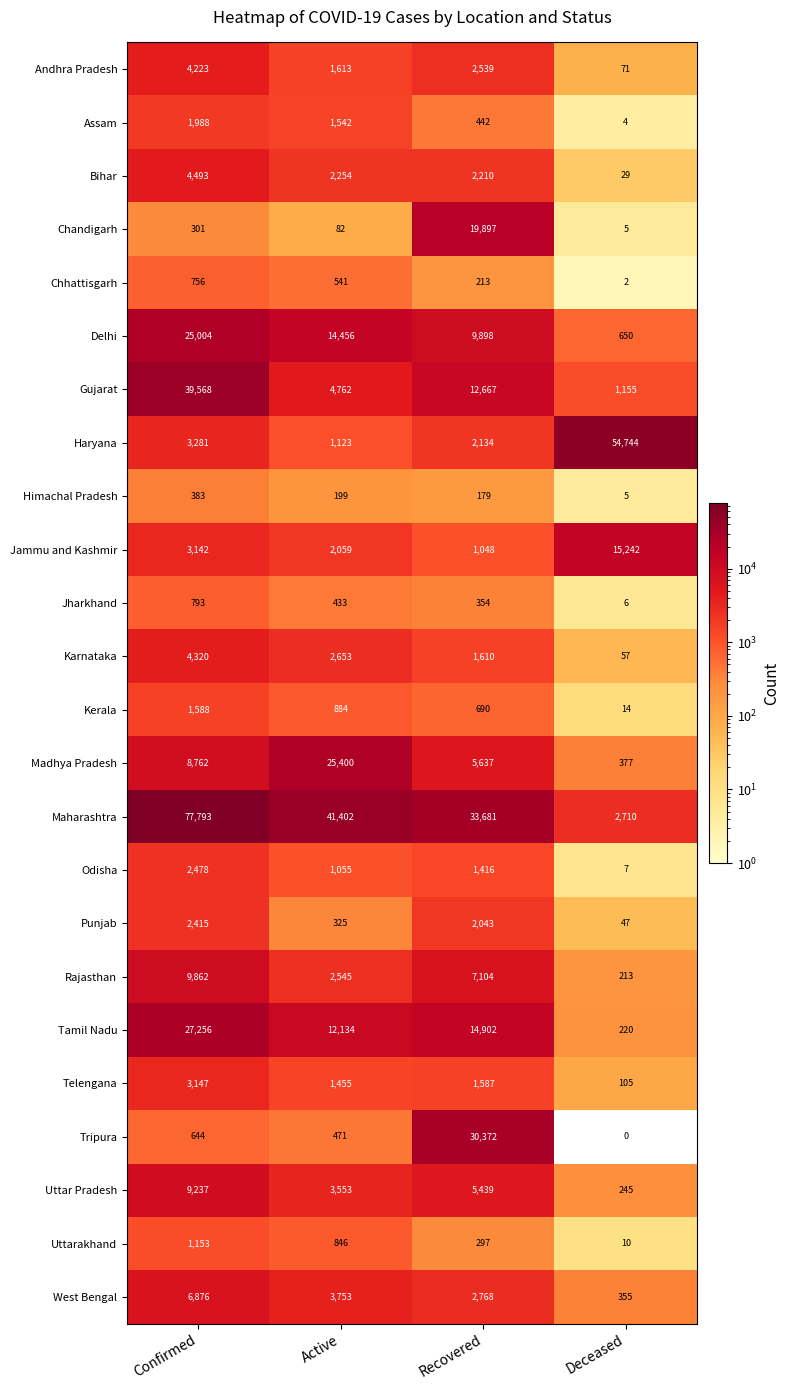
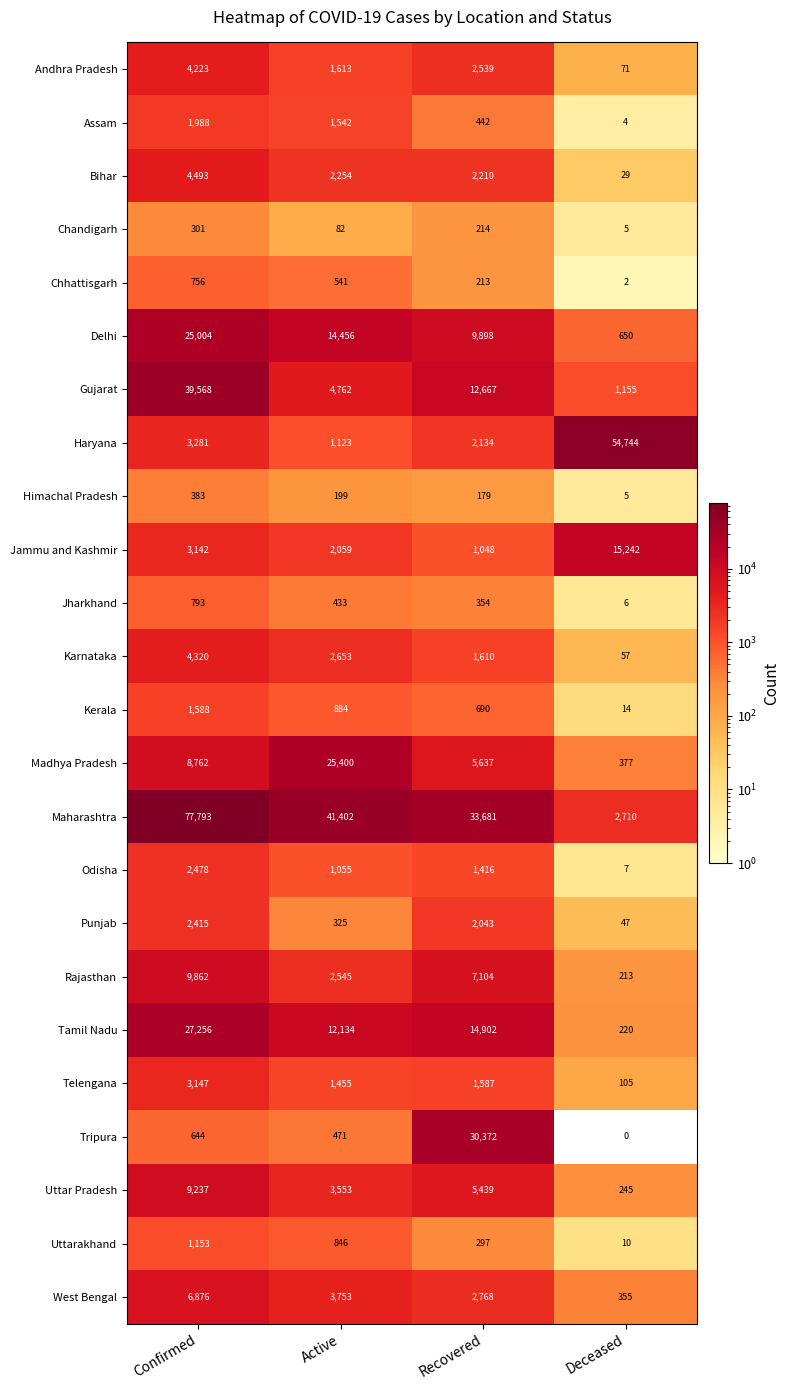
  {
    "Andhra Pradesh": {
      "Confirmed": "4,223",
      "Active": "1,613",
      "Recovered": "2,539",
      "Deceased": "71"
    },
    "Assam": {
      "Confirmed": "1,988",
      "Active": "1,542",
      "Recovered": "442",
      "Deceased": "4"
    },
    "Bihar": {
      "Confirmed": "4,493",
      "Active": "2,254",
      "Recovered": "2,210",
      "Deceased": "29"
    },
    "Chandigarh": {
      "Confirmed": "301",
      "Active": "82",
-     "Recovered": "19,897",
+     "Recovered": "214",
      "Deceased": "5"
    },
    "Chhattisgarh": {
      "Confirmed": "756",
      "Active": "541",
      "Recovered": "213",
      "Deceased": "2"
    },
    "Delhi": {
      "Confirmed": "25,004",
      "Active": "14,456",
      "Recovered": "9,898",
      "Deceased": "650"
    },
    "Gujarat": {
      "Confirmed": "39,568",
      "Active": "4,762",
      "Recovered": "12,667",
      "Deceased": "1,155"
    },
    "Haryana": {
      "Confirmed": "3,281",
      "Active": "1,123",
      "Recovered": "2,134",
      "Deceased": "54,744"
    },
    "Himachal Pradesh": {
      "Confirmed": "383",
      "Active": "199",
      "Recovered": "179",
      "Deceased": "5"
    },
    "Jammu and Kashmir": {
      "Confirmed": "3,142",
      "Active": "2,059",
      "Recovered": "1,048",
      "Deceased": "15,242"
    },
    "Jharkhand": {
      "Confirmed": "793",
      "Active": "433",
      "Recovered": "354",
      "Deceased": "6"
    },
    "Karnataka": {
      "Confirmed": "4,320",
      "Active": "2,653",
      "Recovered": "1,610",
      "Deceased": "57"
    },
    "Kerala": {
      "Confirmed": "1,588",
      "Active": "884",
      "Recovered": "690",
      "Deceased": "14"
    },
    "Madhya Pradesh": {
      "Confirmed": "8,762",
      "Active": "25,400",
      "Recovered": "5,637",
      "Deceased": "377"
    },
    "Maharashtra": {
      "Confirmed": "77,793",
      "Active": "41,402",
      "Recovered": "33,681",
      "Deceased": "2,710"
    },
    "Odisha": {
      "Confirmed": "2,478",
      "Active": "1,055",
      "Recovered": "1,416",
      "Deceased": "7"
    },
    "Punjab": {
      "Confirmed": "2,415",
      "Active": "325",
      "Recovered": "2,043",
      "Deceased": "47"
    },
    "Rajasthan": {
      "Confirmed": "9,862",
      "Active": "2,545",
      "Recovered": "7,104",
      "Deceased": "213"
    },
    "Tamil Nadu": {
      "Confirmed": "27,256",
      "Active": "12,134",
      "Recovered": "14,902",
      "Deceased": "220"
    },
    "Telengana": {
      "Confirmed": "3,147",
      "Active": "1,455",
      "Recovered": "1,587",
      "Deceased": "105"
    },
    "Tripura": {
      "Confirmed": "644",
      "Active": "471",
      "Recovered": "30,372",
      "Deceased": "0"
    },
    "Uttar Pradesh": {
      "Confirmed": "9,237",
      "Active": "3,553",
      "Recovered": "5,439",
      "Deceased": "245"
    },
    "Uttarakhand": {
      "Confirmed": "1,153",
      "Active": "846",
      "Recovered": "297",
      "Deceased": "10"
    },
    "West Bengal": {
      "Confirmed": "6,876",
      "Active": "3,753",
      "Recovered": "2,768",
      "Deceased": "355"
    }
  }
